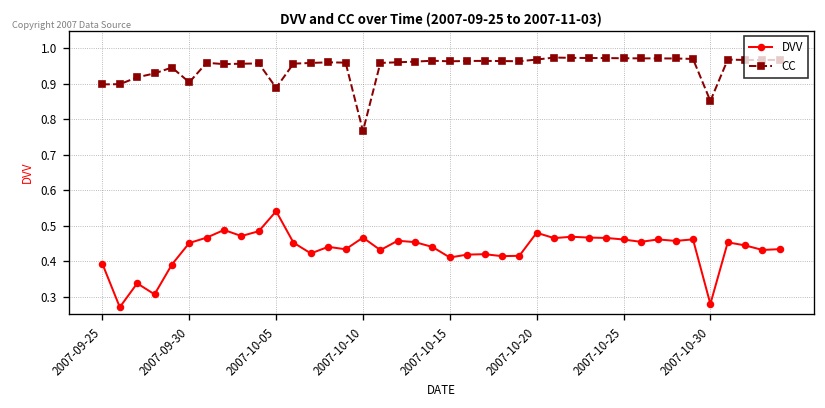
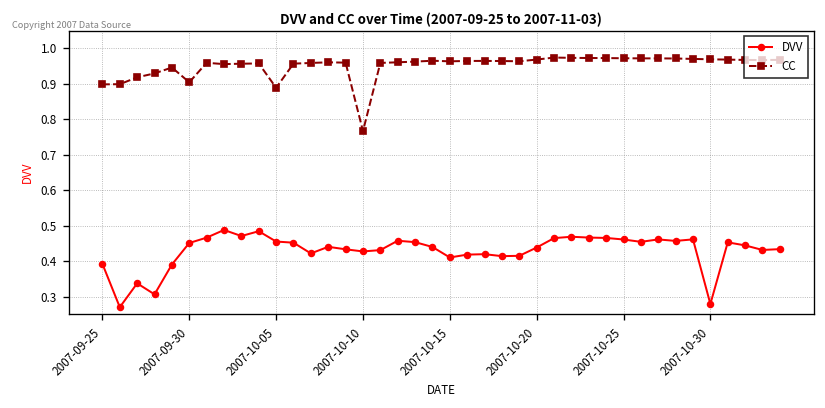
  {
    "DVV": {
      "2007-09-25": 0.39,
      "2007-09-30": 0.45,
-     "2007-10-05": 0.54,
-     "2007-10-10": 0.47,
+     "2007-10-05": 0.46,
+     "2007-10-10": 0.43,
      "2007-10-15": 0.41,
-     "2007-10-20": 0.48,
+     "2007-10-20": 0.44,
      "2007-10-25": 0.46,
      "2007-10-30": 0.28
    },
    "CC": {
      "2007-09-25": 0.90,
      "2007-09-30": 0.90,
      "2007-10-05": 0.89,
      "2007-10-10": 0.77,
      "2007-10-15": 0.96,
      "2007-10-20": 0.97,
      "2007-10-25": 0.97,
-     "2007-10-30": 0.85
+     "2007-10-30": 0.97
    }
  }
